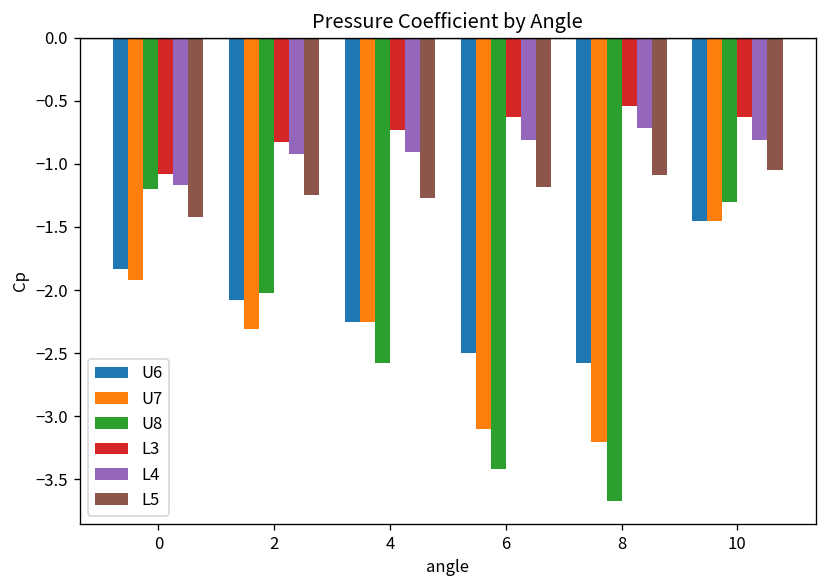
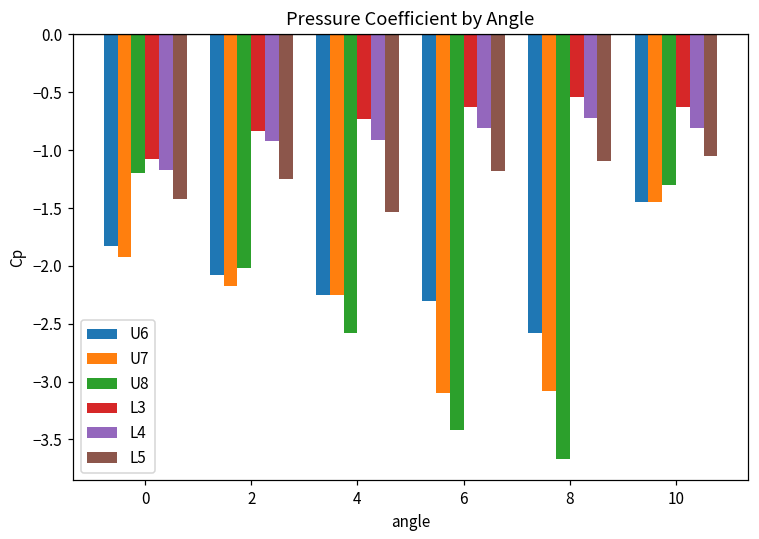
  {
    "U6": {
      "0": -1.83,
      "2": -2.1,
      "4": -2.25,
-     "6": -2.5,
+     "6": -2.3,
      "8": -2.6,
      "10": -1.45
    },
    "U7": {
      "0": -1.92,
-     "2": -2.31,
+     "2": -2.17,
      "4": -2.25,
      "6": -3.10,
-     "8": -3.20,
+     "8": -3.08,
      "10": -1.45
    },
    "U8": {
      "0": -1.20,
      "2": -2.02,
      "4": -2.58,
      "6": -3.42,
      "8": -3.67,
      "10": -1.30
    },
    "L3": {
      "0": -1.08,
      "2": -0.83,
      "4": -0.73,
      "6": -0.63,
      "8": -0.54,
      "10": -0.63
    },
    "L4": {
      "0": -1.17,
      "2": -0.92,
      "4": -0.91,
      "6": -0.81,
      "8": -0.72,
      "10": -0.81
    },
    "L5": {
      "0": -1.42,
      "2": -1.25,
-     "4": -1.27,
+     "4": -1.53,
      "6": -1.18,
      "8": -1.09,
      "10": -1.05
    }
  }
